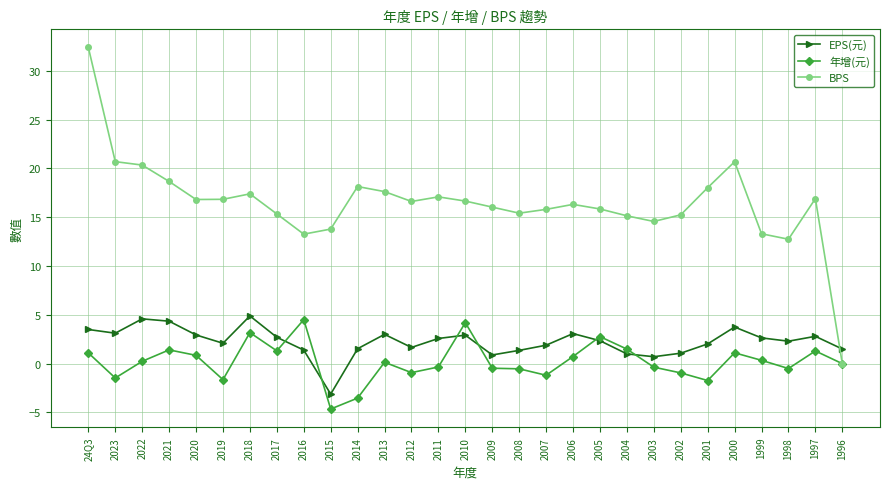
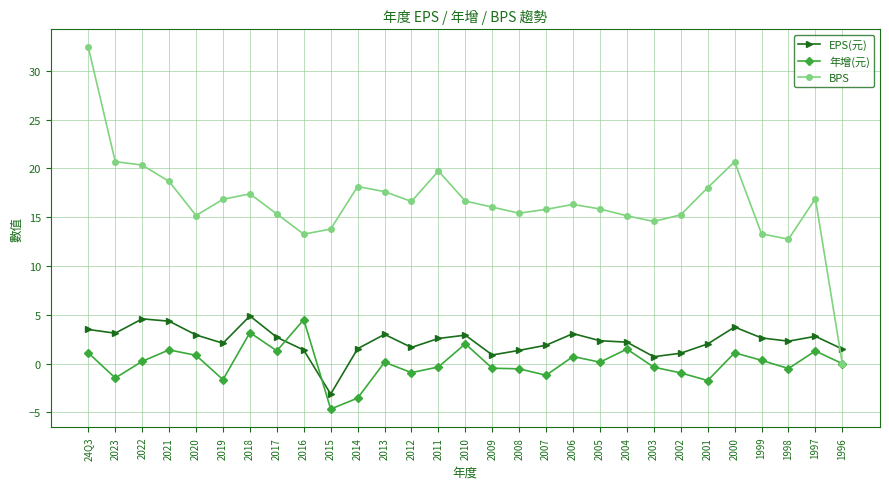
  {
    "EPS(元)": {
      "24Q3": 4,
      "2023": 3,
      "2022": 5,
      "2021": 4,
      "2020": 3,
      "2019": 2,
      "2018": 5,
      "2017": 3,
      "2016": 1,
      "2015": -3,
      "2014": 2,
      "2013": 3,
      "2012": 2,
      "2011": 3,
      "2010": 3,
      "2009": 1,
      "2008": 1,
      "2007": 2,
      "2006": 3,
      "2005": 2,
-     "2004": 1,
+     "2004": 2,
      "2003": 1,
      "2002": 1,
      "2001": 2,
      "2000": 4,
      "1999": 3,
      "1998": 2,
      "1997": 3,
      "1996": 2
    },
    "年增(元)": {
      "24Q3": 1,
      "2023": -1,
      "2022": 0,
      "2021": 1,
      "2020": 1,
      "2019": -2,
      "2018": 3,
      "2017": 1,
      "2016": 5,
      "2015": -5,
      "2014": -4,
      "2013": 0,
      "2012": -1,
      "2011": 0,
-     "2010": 4,
+     "2010": 2,
      "2009": 0,
      "2008": -1,
      "2007": -1,
      "2006": 1,
-     "2005": 3,
+     "2005": 0,
      "2004": 1,
      "2003": 0,
      "2002": -1,
      "2001": -2,
      "2000": 1,
      "1999": 0,
      "1998": -1,
      "1997": 1
    },
    "BPS": {
      "24Q3": 32,
      "2023": 21,
      "2022": 20,
      "2021": 19,
-     "2020": 17,
+     "2020": 15,
      "2019": 17,
      "2018": 17,
      "2017": 15,
      "2016": 13,
      "2015": 14,
      "2014": 18,
      "2013": 18,
      "2012": 17,
-     "2011": 17,
+     "2011": 20,
      "2010": 17,
      "2009": 16,
      "2008": 15,
      "2007": 16,
      "2006": 16,
      "2005": 16,
      "2004": 15,
      "2003": 15,
      "2002": 15,
      "2001": 18,
      "2000": 21,
      "1999": 13,
      "1998": 13,
      "1997": 17
    }
  }
